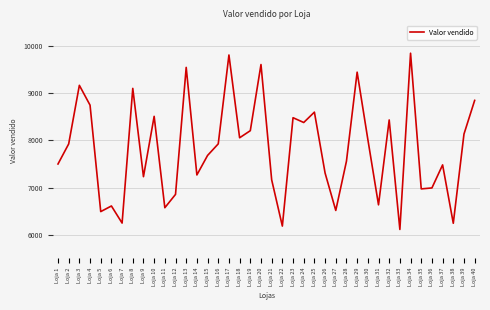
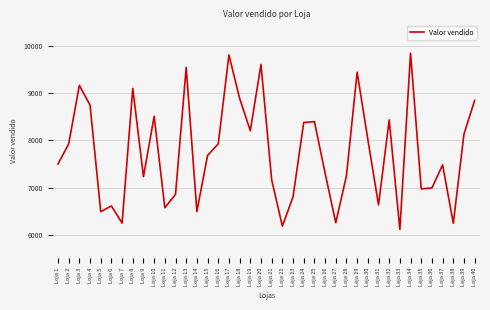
  {
    "Loja 1": 7500,
    "Loja 2": 7900,
    "Loja 3": 9200,
    "Loja 4": 8700,
    "Loja 5": 6500,
    "Loja 6": 6600,
    "Loja 7": 6200,
    "Loja 8": 9100,
    "Loja 9": 7200,
    "Loja 10": 8500,
    "Loja 11": 6600,
    "Loja 12": 6900,
    "Loja 13": 9500,
-   "Loja 14": 7300,
+   "Loja 14": 6500,
    "Loja 15": 7700,
    "Loja 16": 7900,
    "Loja 17": 9800,
-   "Loja 18": 8100,
+   "Loja 18": 8900,
    "Loja 19": 8200,
    "Loja 20": 9600,
    "Loja 21": 7200,
    "Loja 22": 6200,
-   "Loja 23": 8500,
+   "Loja 23": 6800,
    "Loja 24": 8400,
-   "Loja 25": 8600,
+   "Loja 25": 8400,
    "Loja 26": 7300,
-   "Loja 27": 6500,
-   "Loja 28": 7600,
+   "Loja 27": 6300,
+   "Loja 28": 7300,
    "Loja 29": 9400,
    "Loja 30": 8000,
    "Loja 31": 6600,
    "Loja 32": 8400,
    "Loja 33": 6100,
    "Loja 34": 9800,
    "Loja 35": 7000,
    "Loja 36": 7000,
    "Loja 37": 7500,
    "Loja 38": 6200,
    "Loja 39": 8100,
    "Loja 40": 8800
  }
